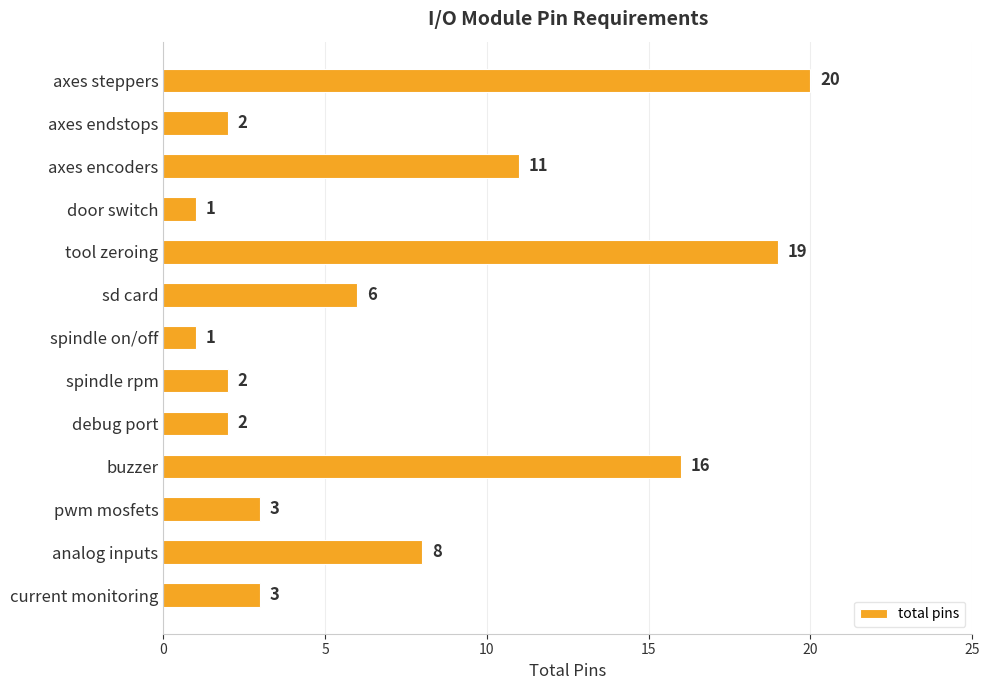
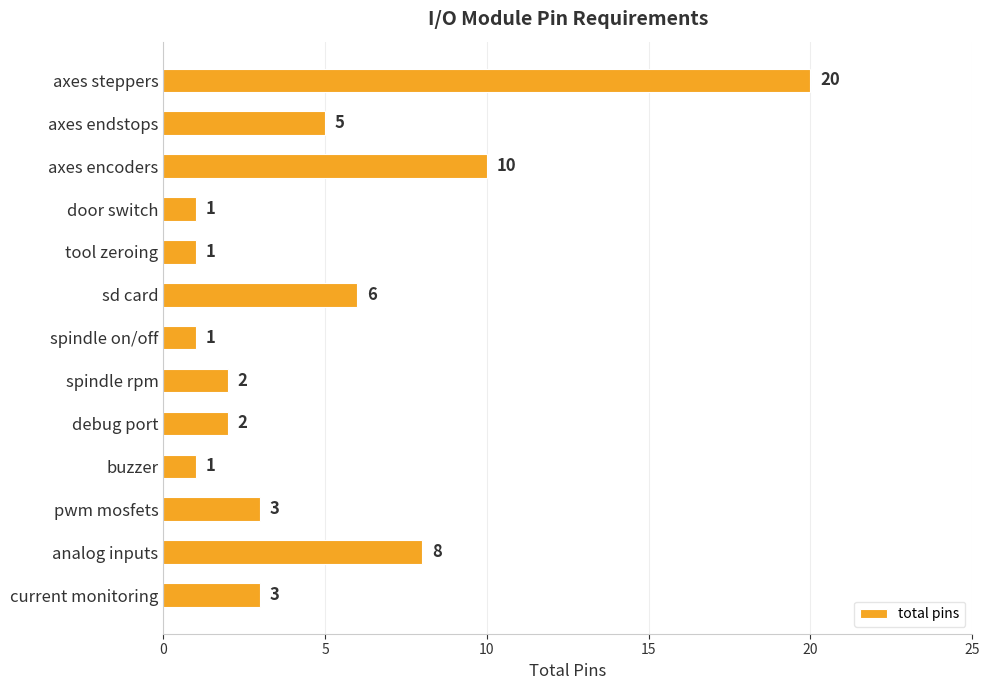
  {
    "axes steppers": 20,
-   "axes endstops": 2,
-   "axes encoders": 11,
+   "axes endstops": 5,
+   "axes encoders": 10,
    "door switch": 1,
-   "tool zeroing": 19,
+   "tool zeroing": 1,
    "sd card": 6,
    "spindle on/off": 1,
    "spindle rpm": 2,
    "debug port": 2,
-   "buzzer": 16,
+   "buzzer": 1,
    "pwm mosfets": 3,
    "analog inputs": 8,
    "current monitoring": 3
  }
